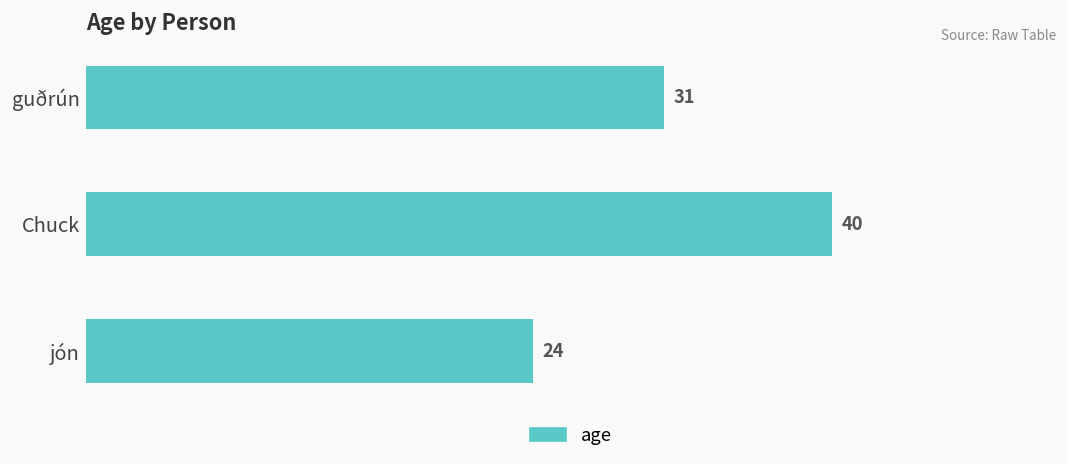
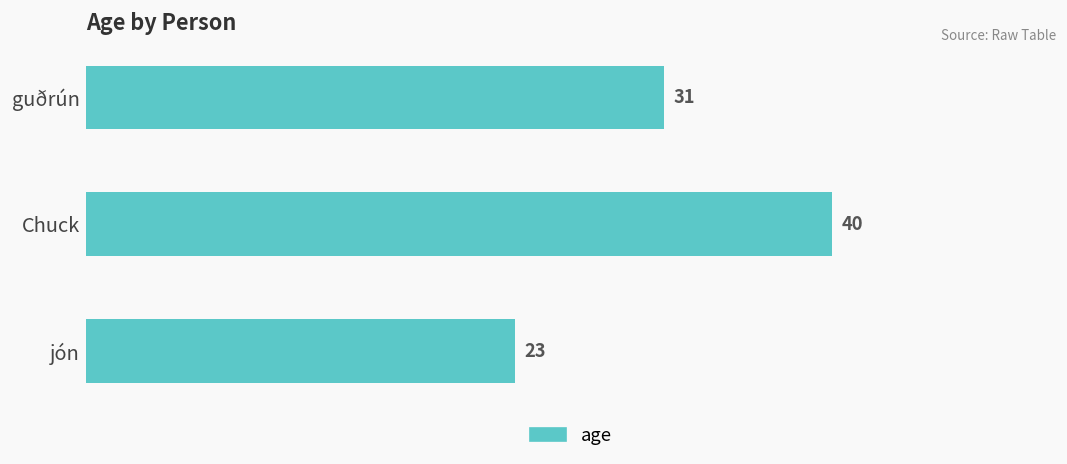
  {
    "guðrún": 31,
    "Chuck": 40,
-   "jón": 24
+   "jón": 23
  }
